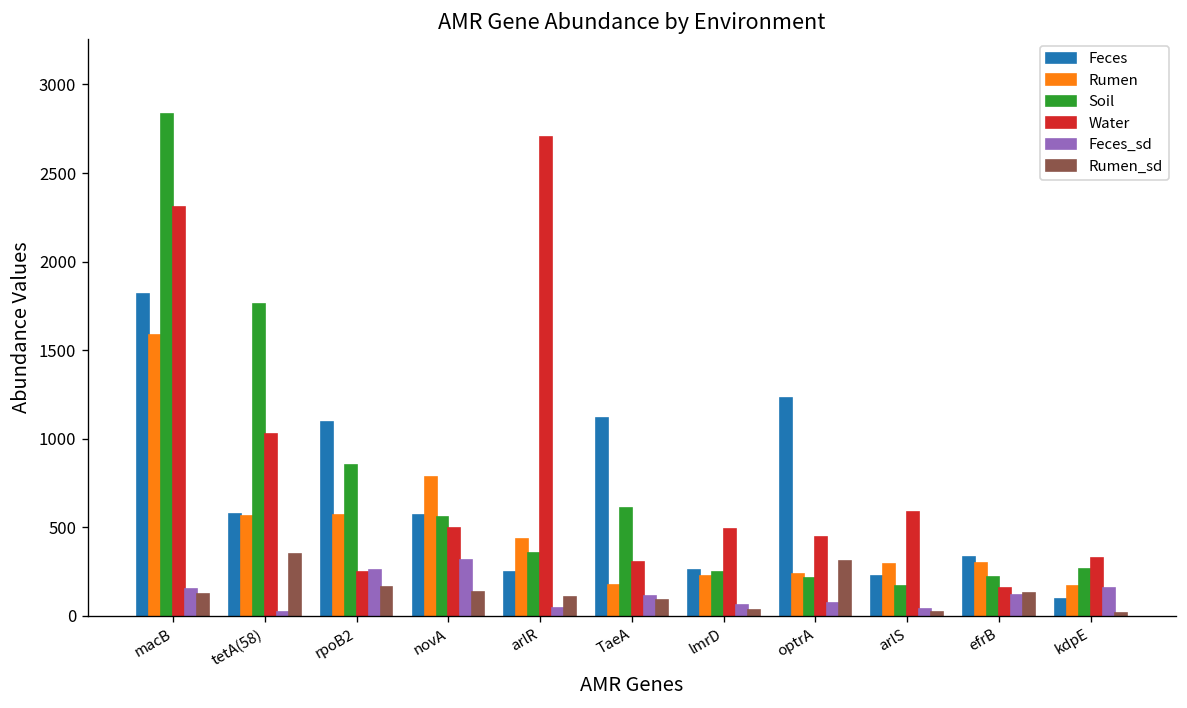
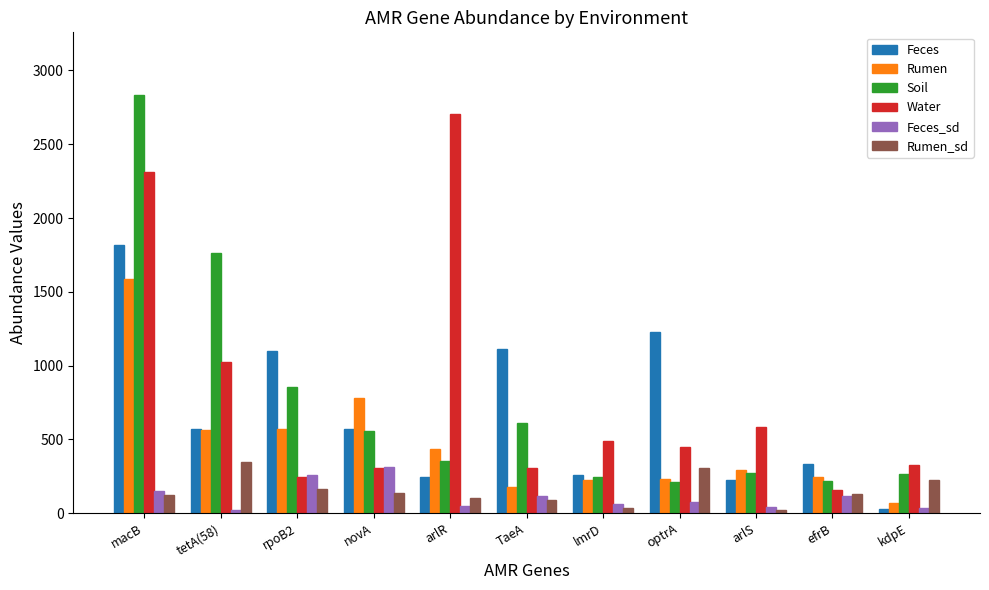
  {
    "Feces": {
      "macB": 1820,
      "tetA(58)": 570,
      "rpoB2": 1100,
      "novA": 570,
      "arlR": 250,
      "TaeA": 1120,
      "lmrD": 260,
      "optrA": 1230,
      "arlS": 230,
      "efrB": 330,
-     "kdpE": 100
+     "kdpE": 30
    },
    "Rumen": {
      "macB": 1590,
      "tetA(58)": 560,
      "rpoB2": 570,
      "novA": 780,
      "arlR": 440,
      "TaeA": 180,
      "lmrD": 220,
      "optrA": 230,
      "arlS": 290,
-     "efrB": 300,
-     "kdpE": 170
+     "efrB": 240,
+     "kdpE": 70
    },
    "Soil": {
      "macB": 2830,
      "tetA(58)": 1760,
      "rpoB2": 850,
      "novA": 560,
      "arlR": 350,
      "TaeA": 610,
      "lmrD": 250,
      "optrA": 210,
-     "arlS": 170,
+     "arlS": 280,
      "efrB": 220,
      "kdpE": 260
    },
    "Water": {
      "macB": 2310,
      "tetA(58)": 1030,
      "rpoB2": 250,
-     "novA": 500,
+     "novA": 310,
      "arlR": 2700,
      "TaeA": 310,
      "lmrD": 490,
      "optrA": 450,
      "arlS": 590,
      "efrB": 160,
      "kdpE": 330
    },
    "Feces_sd": {
      "macB": 150,
      "tetA(58)": 20,
      "rpoB2": 260,
      "novA": 310,
      "arlR": 50,
      "TaeA": 110,
      "lmrD": 60,
      "optrA": 70,
      "arlS": 40,
      "efrB": 120,
-     "kdpE": 160
+     "kdpE": 30
    },
    "Rumen_sd": {
      "macB": 130,
      "tetA(58)": 350,
      "rpoB2": 160,
      "novA": 140,
      "arlR": 110,
      "TaeA": 90,
      "lmrD": 30,
      "optrA": 310,
      "arlS": 20,
      "efrB": 130,
-     "kdpE": 20
+     "kdpE": 230
    }
  }
